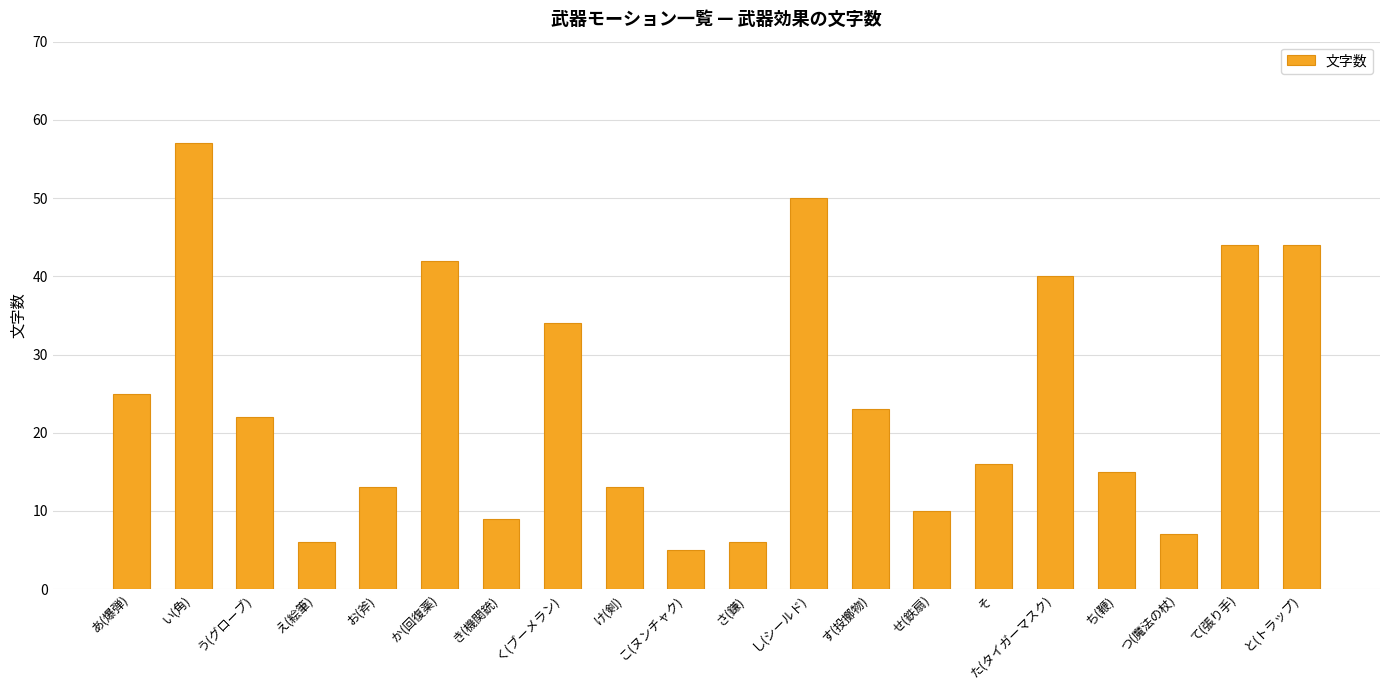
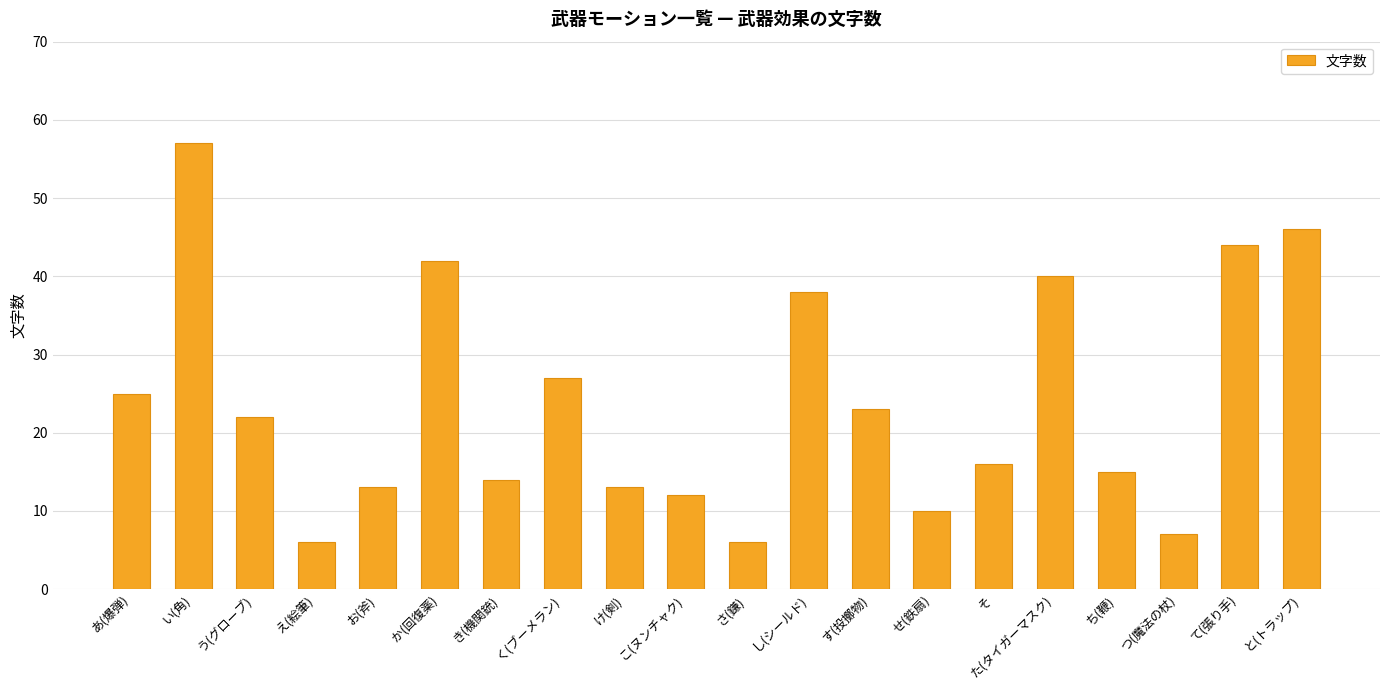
  {
    "あ(爆弾)": 25,
    "い(角)": 57,
    "う(グローブ)": 22,
    "え(絵筆)": 6,
    "お(斧)": 13,
    "か(回復薬)": 42,
-   "き(機関銃)": 9,
-   "く(ブーメラン)": 34,
+   "き(機関銃)": 14,
+   "く(ブーメラン)": 27,
    "け(剣)": 13,
-   "こ(ヌンチャク)": 5,
+   "こ(ヌンチャク)": 12,
    "さ(鎌)": 6,
-   "し(シールド)": 50,
+   "し(シールド)": 38,
    "す(投擲物)": 23,
    "せ(鉄扇)": 10,
    "そ": 16,
    "た(タイガーマスク)": 40,
    "ち(鞭)": 15,
    "つ(魔法の杖)": 7,
    "て(張り手)": 44,
-   "と(トラップ)": 44
+   "と(トラップ)": 46
  }
